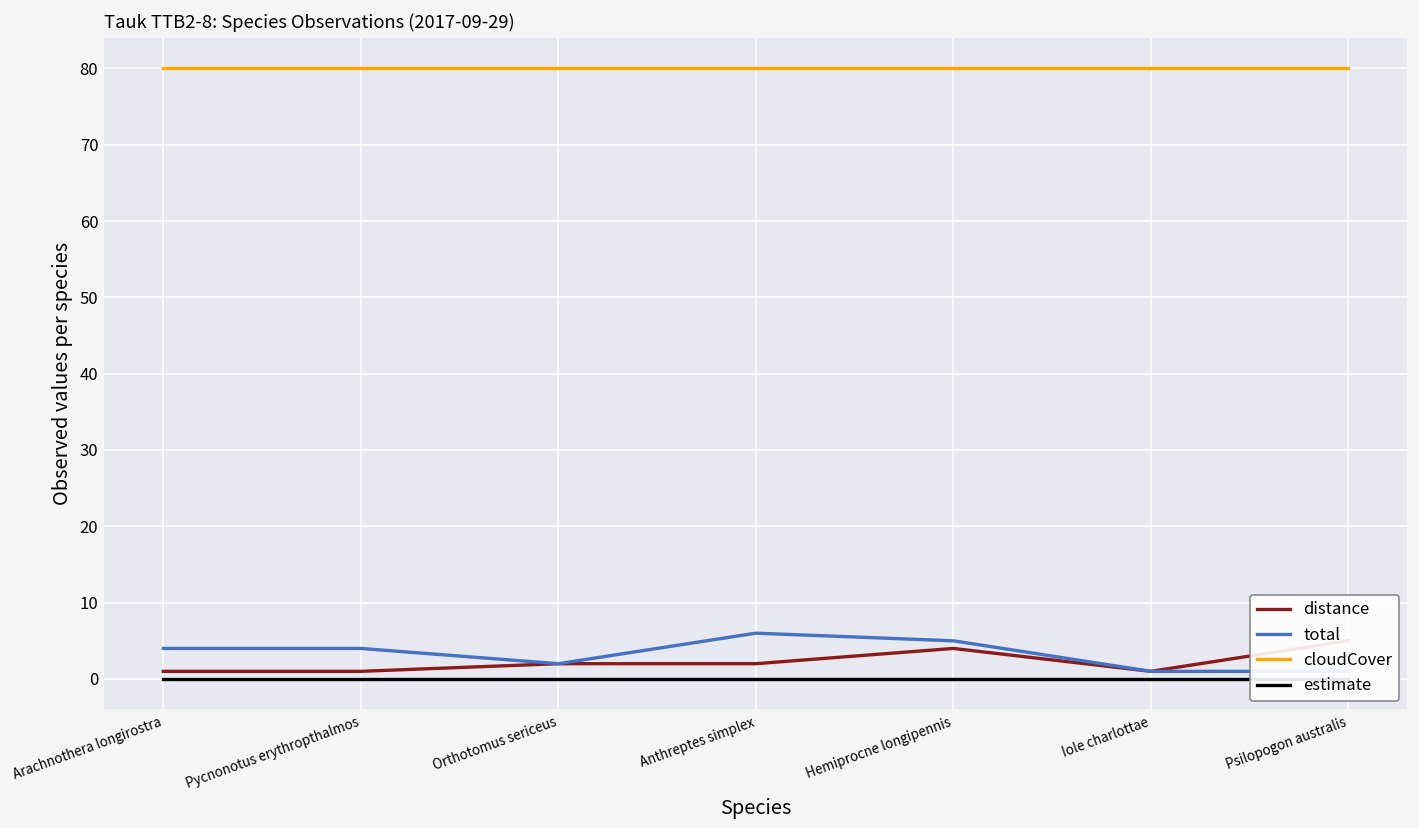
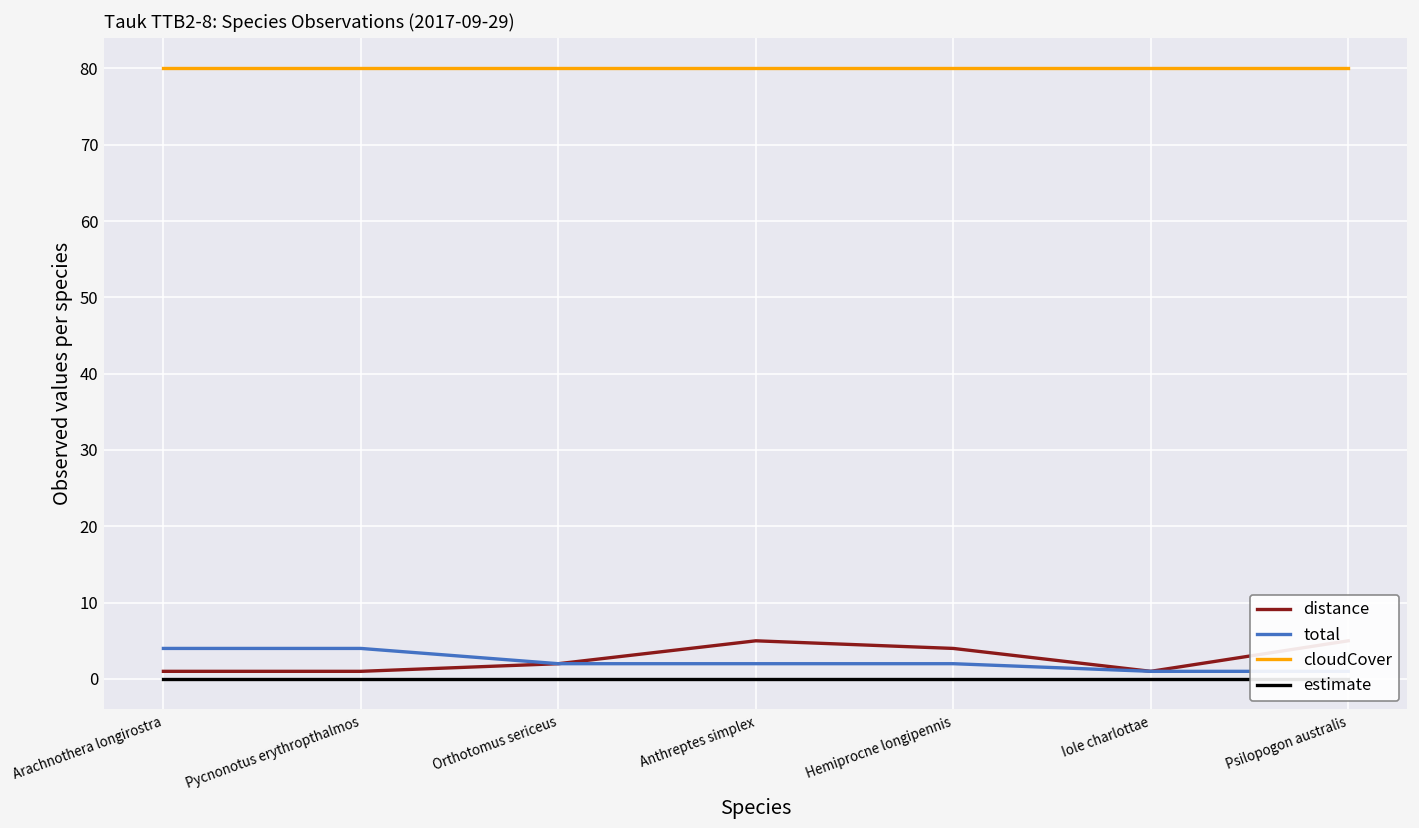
  {
    "distance": {
      "Arachnothera longirostra": 1,
      "Pycnonotus erythropthalmos": 1,
-     "Anthreptes simplex": 2,
+     "Anthreptes simplex": 5,
      "Hemiprocne longipennis": 4
    },
    "total": {
      "Arachnothera longirostra": 4,
      "Pycnonotus erythropthalmos": 4,
-     "Anthreptes simplex": 6,
-     "Hemiprocne longipennis": 5
+     "Anthreptes simplex": 2,
+     "Hemiprocne longipennis": 2
    },
    "cloudCover": {
      "Arachnothera longirostra": 80,
      "Pycnonotus erythropthalmos": 80,
      "Orthotomus sericeus": 80,
      "Anthreptes simplex": 80,
      "Hemiprocne longipennis": 80,
      "Iole charlottae": 80,
      "Psilopogon australis": 80
    },
    "estimate": {
      "Arachnothera longirostra": 0,
      "Pycnonotus erythropthalmos": 0,
      "Orthotomus sericeus": 0,
      "Anthreptes simplex": 0,
      "Hemiprocne longipennis": 0,
      "Iole charlottae": 0
    }
  }
